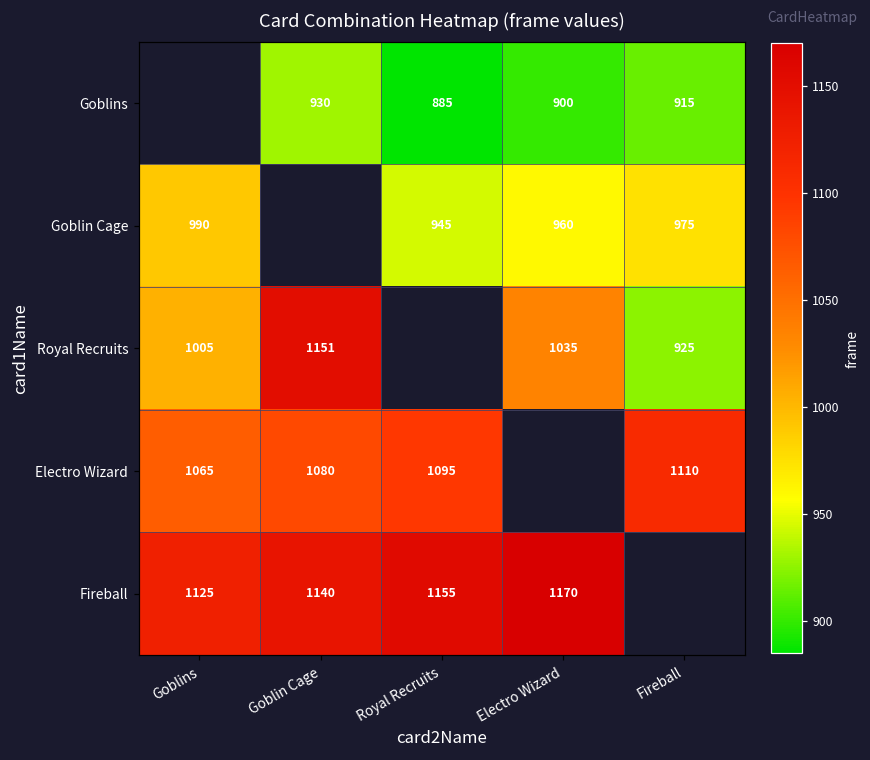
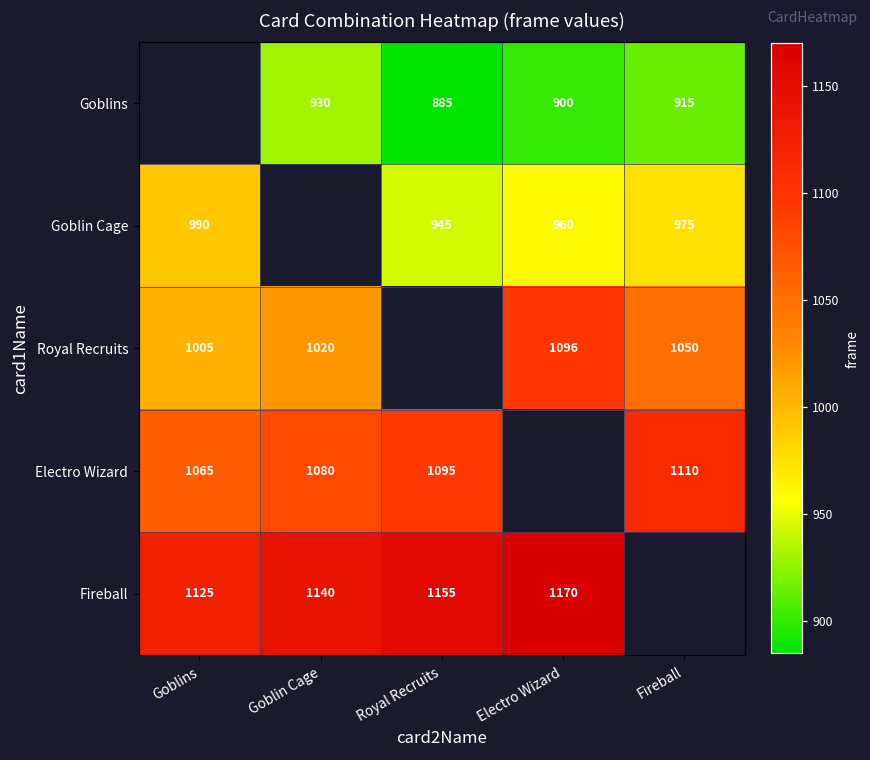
  {
    "Goblins": {
      "Goblin Cage": 930,
      "Royal Recruits": 885,
      "Electro Wizard": 900,
      "Fireball": 915
    },
    "Goblin Cage": {
      "Goblins": 990,
      "Royal Recruits": 945,
      "Electro Wizard": 960,
      "Fireball": 975
    },
    "Royal Recruits": {
      "Goblins": 1005,
-     "Goblin Cage": 1151,
-     "Electro Wizard": 1035,
-     "Fireball": 925
+     "Goblin Cage": 1020,
+     "Electro Wizard": 1096,
+     "Fireball": 1050
    },
    "Electro Wizard": {
      "Goblins": 1065,
      "Goblin Cage": 1080,
      "Royal Recruits": 1095,
      "Fireball": 1110
    },
    "Fireball": {
      "Goblins": 1125,
      "Goblin Cage": 1140,
      "Royal Recruits": 1155,
      "Electro Wizard": 1170
    }
  }
